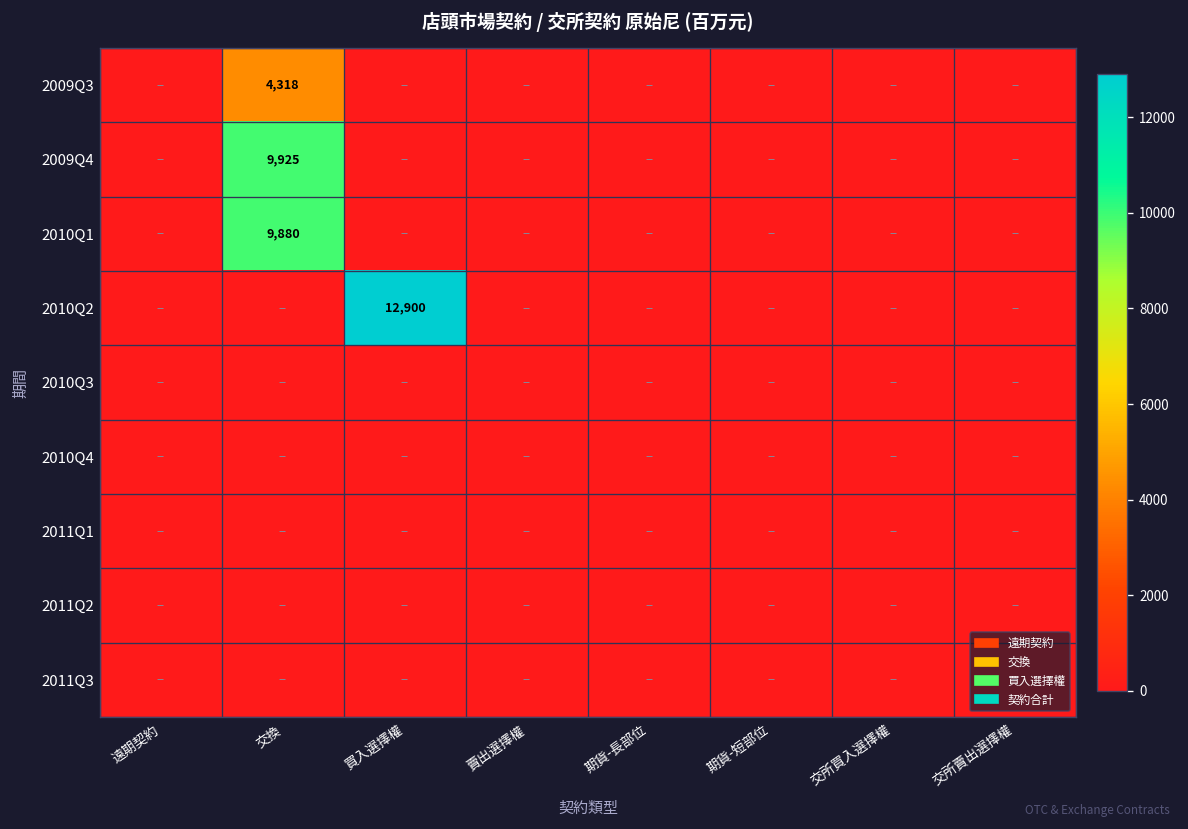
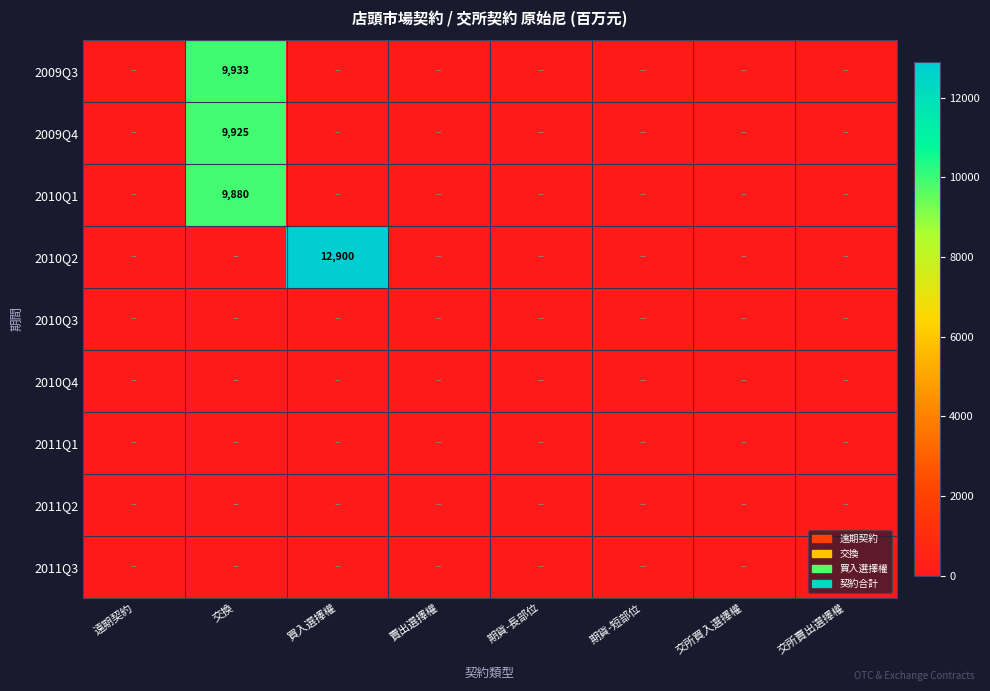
  {
    "2009Q3": {
-     "交換": "4,318"
+     "交換": "9,933"
    },
    "2009Q4": {
      "交換": "9,925"
    },
    "2010Q1": {
      "交換": "9,880"
    },
    "2010Q2": {
      "買入選擇權": "12,900"
    }
  }
